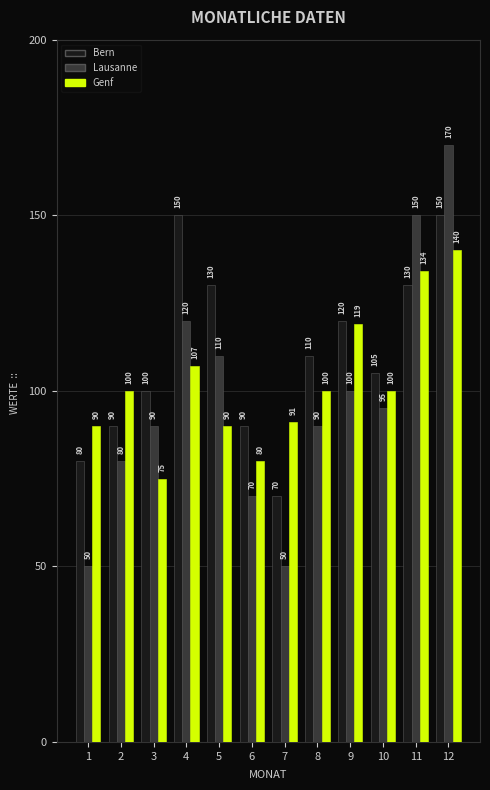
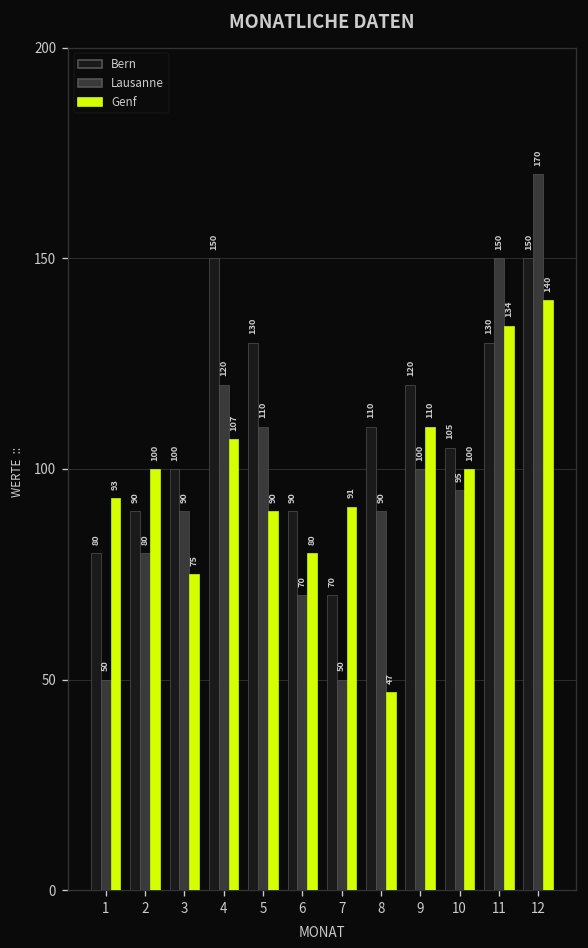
  {
    "Genf": {
-     "1": 90,
+     "1": 93,
      "2": 100,
      "3": 75,
      "4": 107,
      "5": 90,
      "6": 80,
      "7": 91,
-     "8": 100,
-     "9": 119,
+     "8": 47,
+     "9": 110,
      "10": 100,
      "11": 134,
      "12": 140
    }
  }
